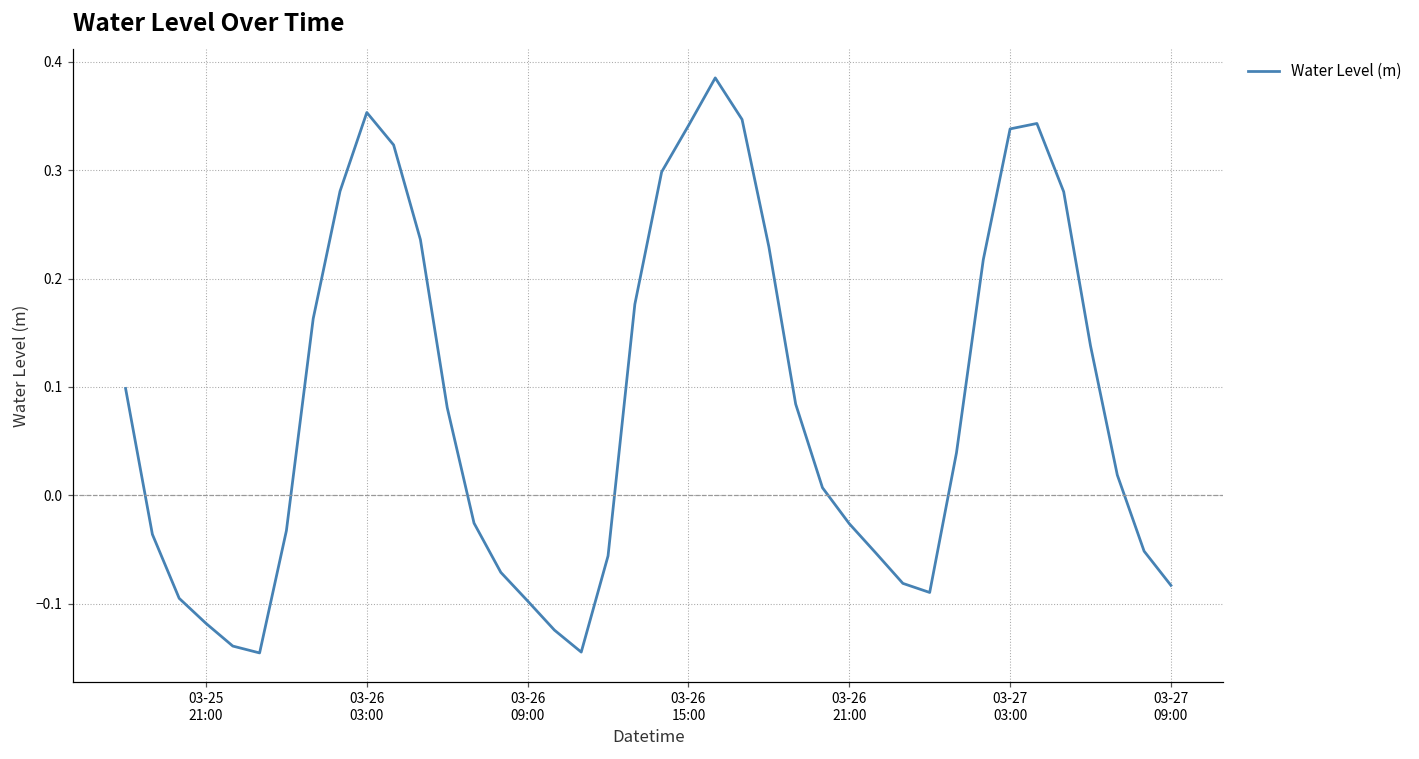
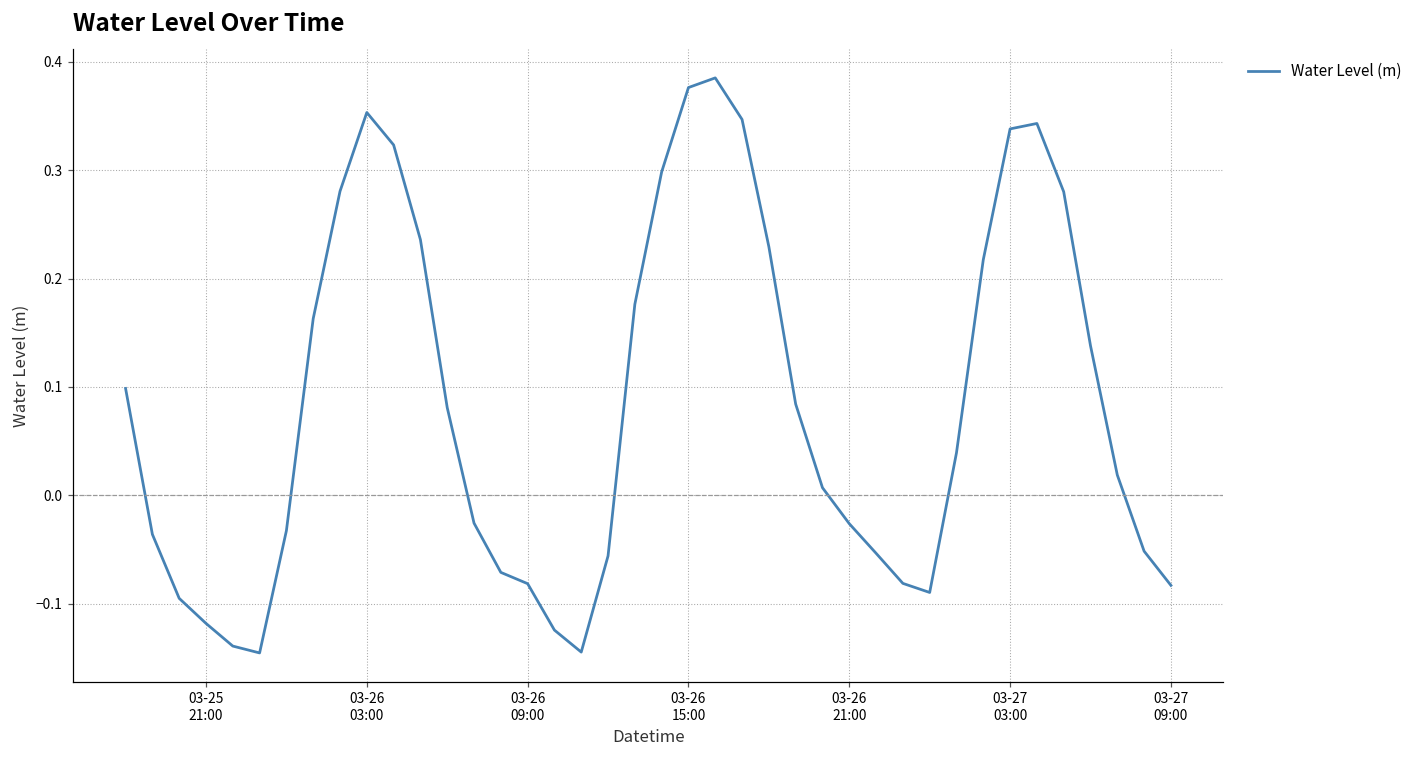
  {
    "03-25 21:00": -0.12,
    "03-26 03:00": 0.35,
-   "03-26 09:00": -0.10,
-   "03-26 15:00": 0.34,
+   "03-26 09:00": -0.08,
+   "03-26 15:00": 0.38,
    "03-26 21:00": -0.03,
    "03-27 03:00": 0.34,
    "03-27 09:00": -0.08
  }
